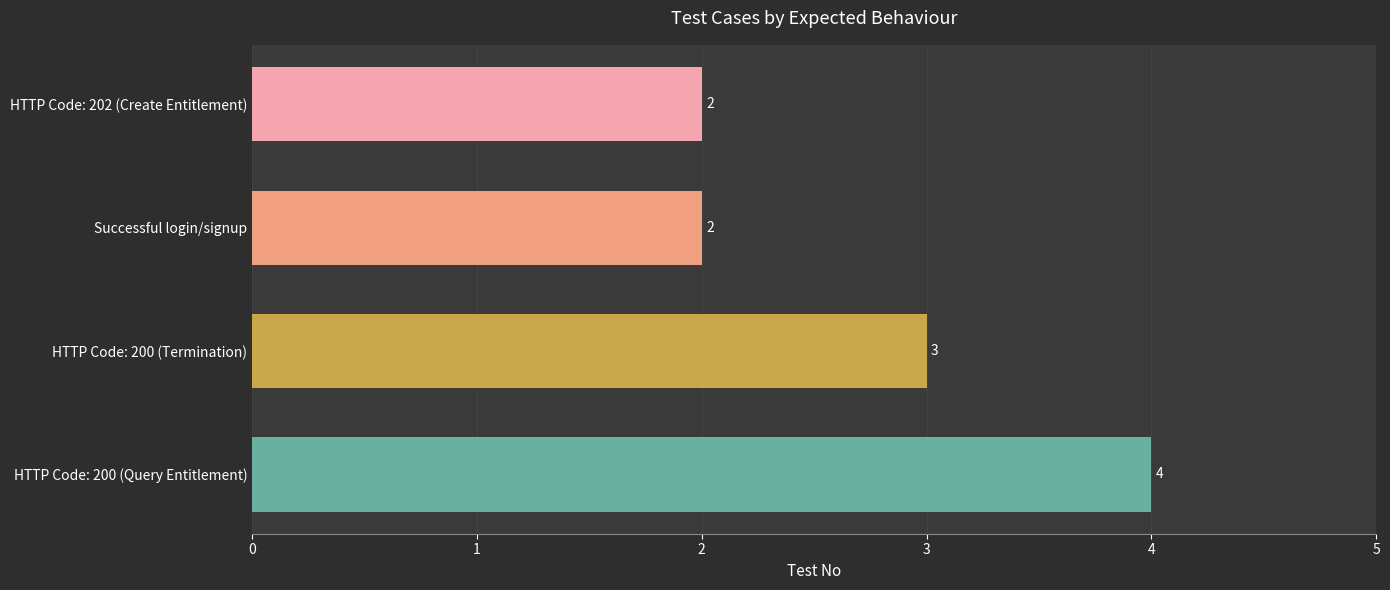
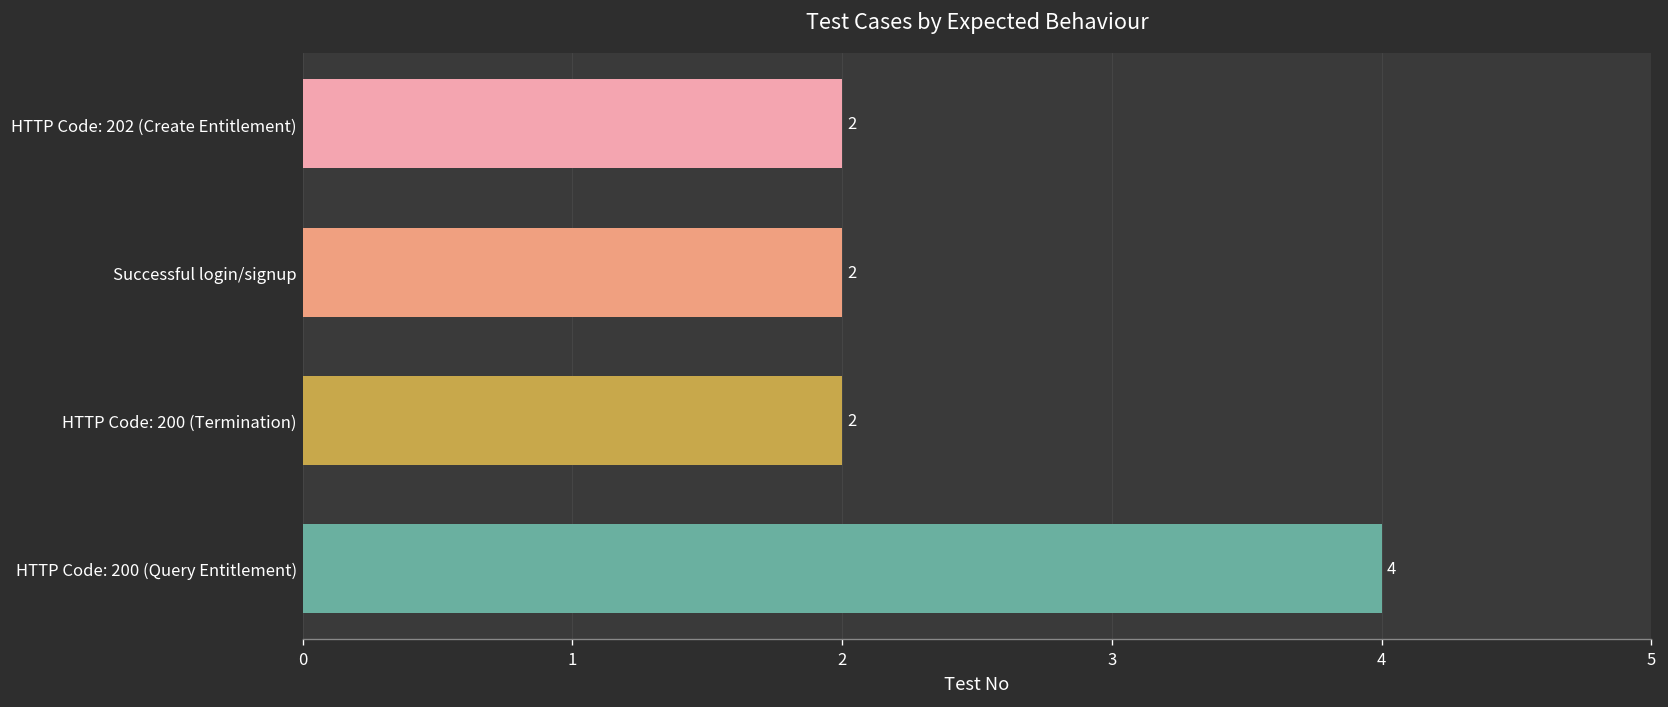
  {
    "HTTP Code: 202 (Create Entitlement)": 2,
    "Successful login/signup": 2,
-   "HTTP Code: 200 (Termination)": 3,
+   "HTTP Code: 200 (Termination)": 2,
    "HTTP Code: 200 (Query Entitlement)": 4
  }
